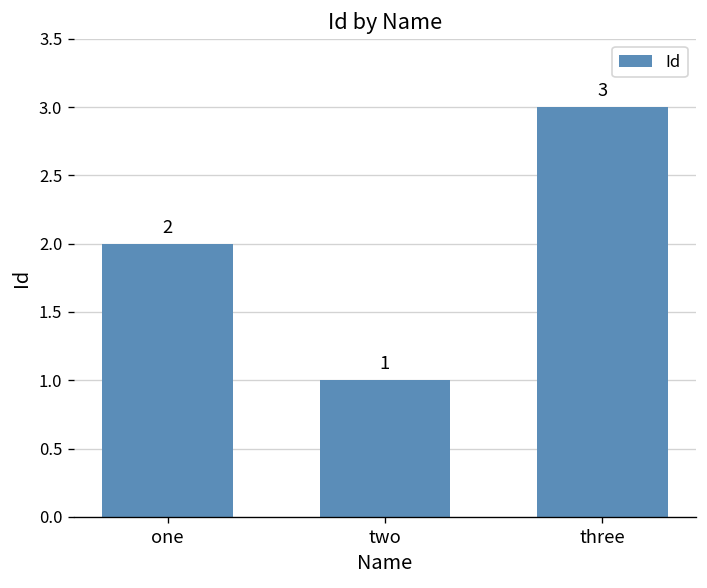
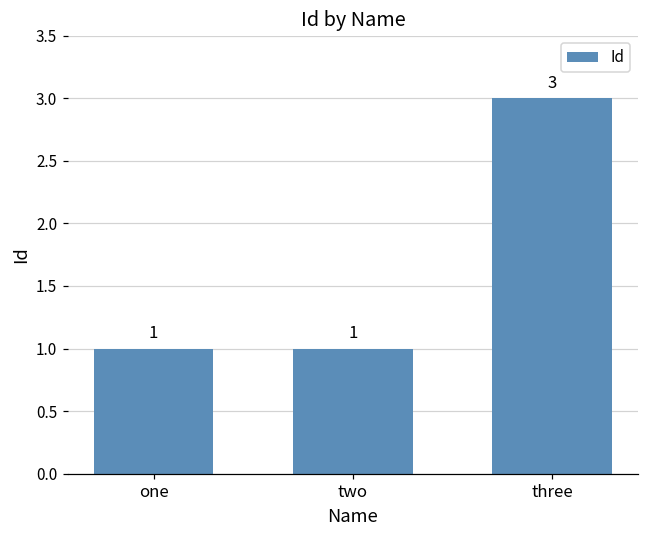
  {
-   "one": 2,
+   "one": 1,
    "two": 1,
    "three": 3
  }
